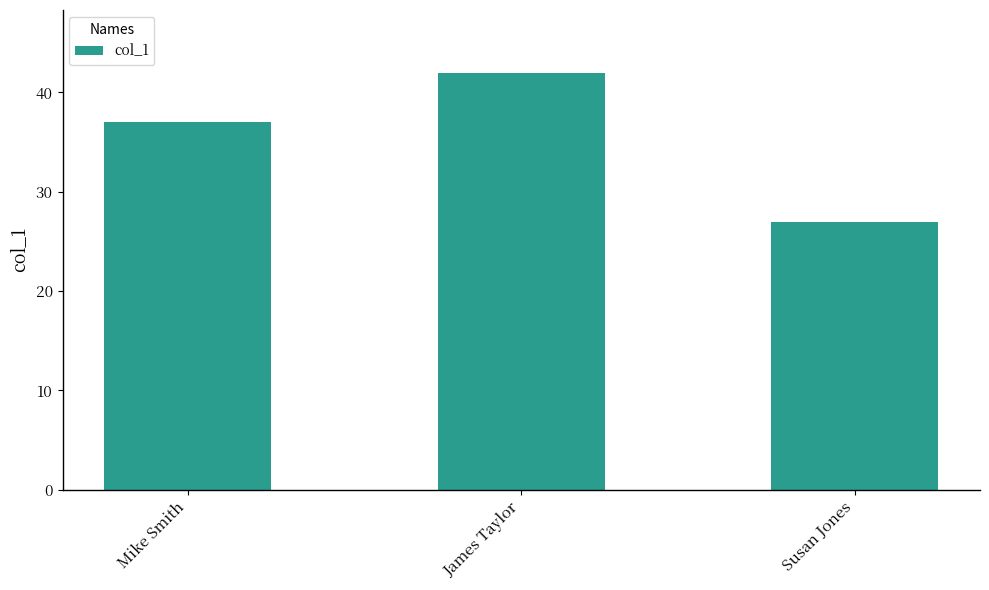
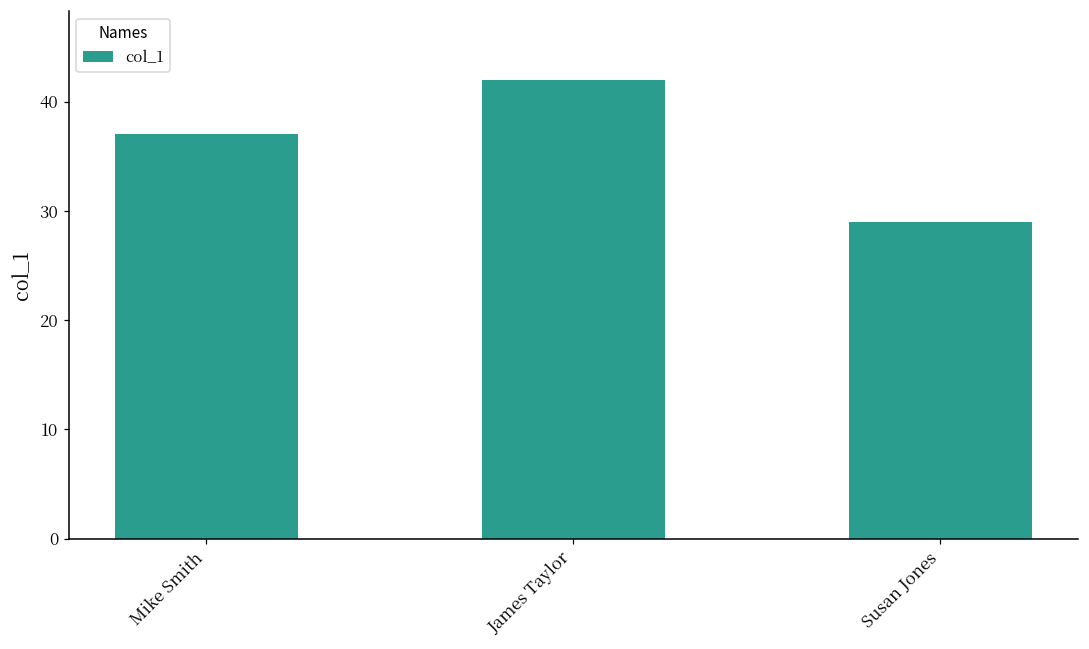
  {
    "Mike Smith": 37,
    "James Taylor": 42,
-   "Susan Jones": 27
+   "Susan Jones": 29
  }
